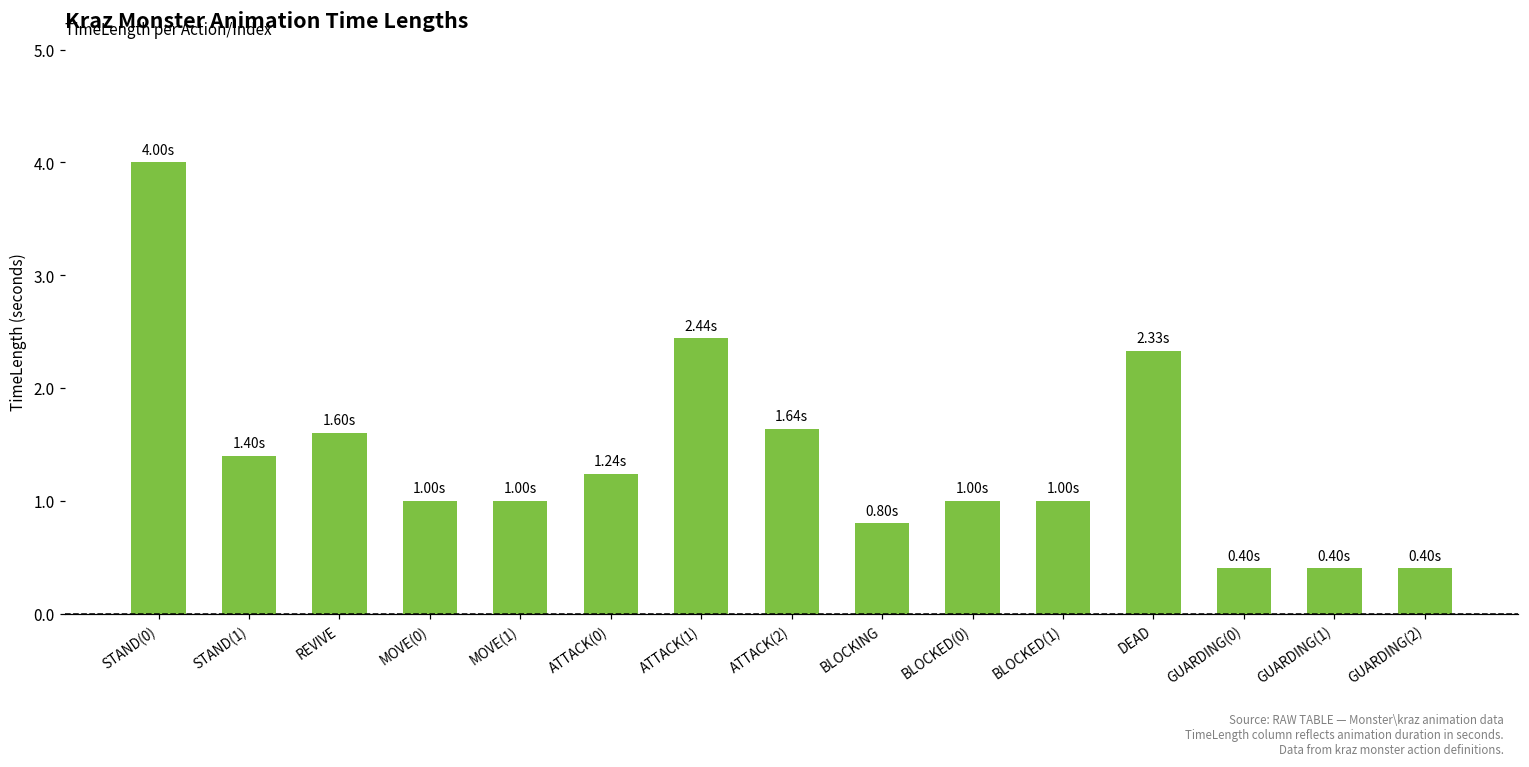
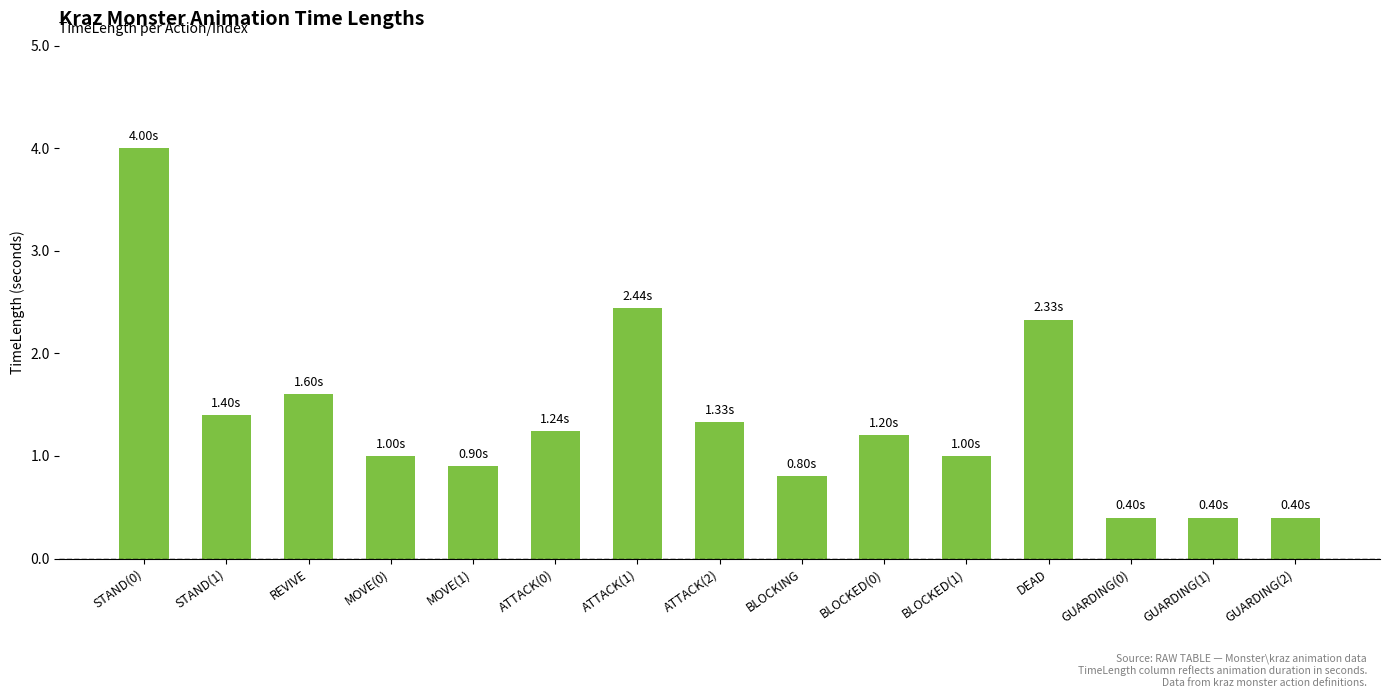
  {
    "STAND(0)": "4.00s",
    "STAND(1)": "1.40s",
    "REVIVE": "1.60s",
    "MOVE(0)": "1.00s",
-   "MOVE(1)": "1.00s",
+   "MOVE(1)": "0.90s",
    "ATTACK(0)": "1.24s",
    "ATTACK(1)": "2.44s",
-   "ATTACK(2)": "1.64s",
+   "ATTACK(2)": "1.33s",
    "BLOCKING": "0.80s",
-   "BLOCKED(0)": "1.00s",
+   "BLOCKED(0)": "1.20s",
    "BLOCKED(1)": "1.00s",
    "DEAD": "2.33s",
    "GUARDING(0)": "0.40s",
    "GUARDING(1)": "0.40s",
    "GUARDING(2)": "0.40s"
  }
